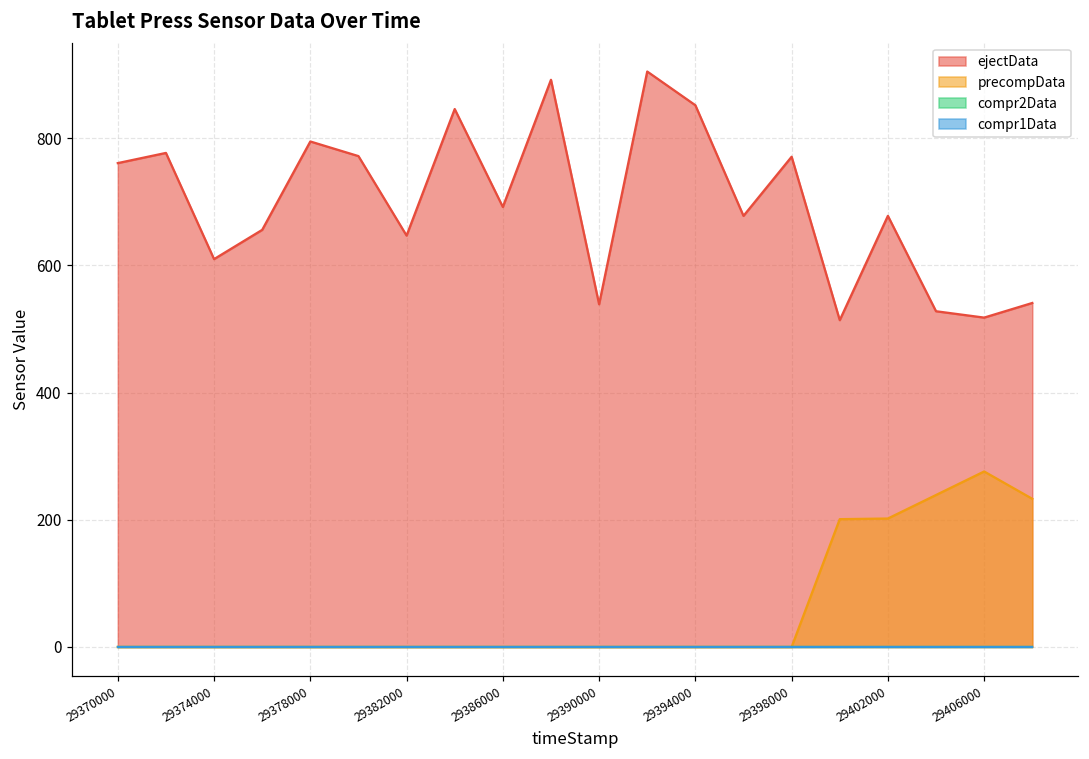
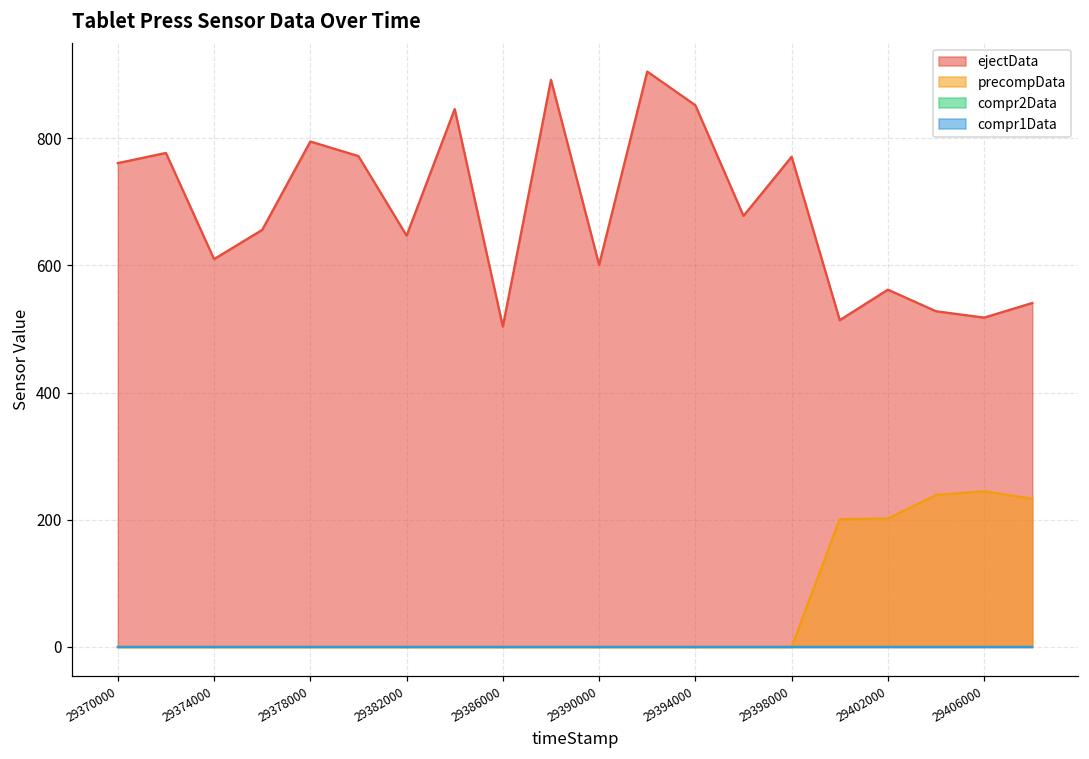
  {
    "ejectData": {
      "29370000": 760,
      "29374000": 610,
      "29378000": 800,
      "29382000": 650,
-     "29386000": 690,
-     "29390000": 540,
+     "29386000": 500,
+     "29390000": 600,
      "29394000": 850,
      "29398000": 770,
-     "29402000": 680,
+     "29402000": 560,
      "29406000": 520
    },
    "precompData": {
      "29402000": 200,
-     "29406000": 280
+     "29406000": 250
    },
    "compr1Data": {
      "29402000": 0,
      "29406000": 0
    }
  }
